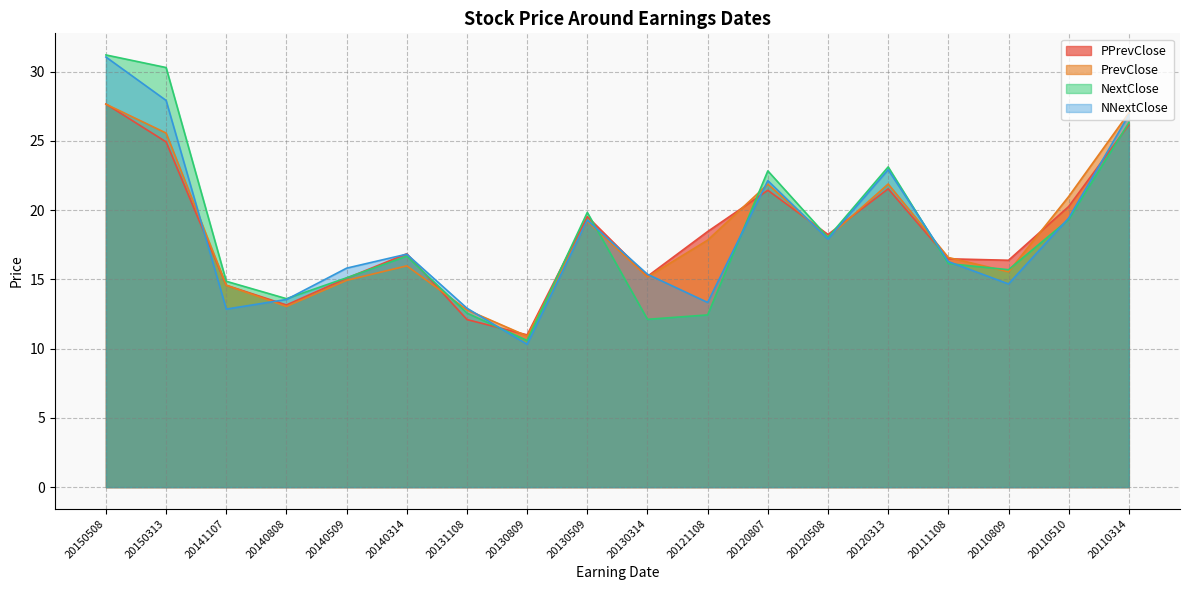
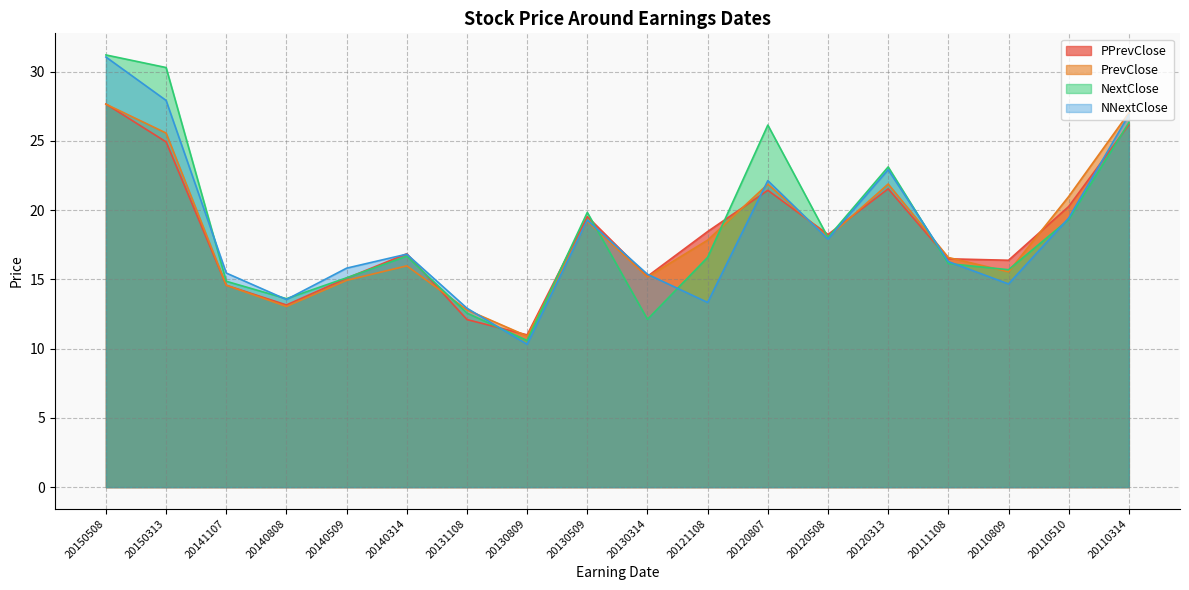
  {
    "NextClose": {
      "20150313": 30.3,
      "20141107": 14.9,
      "20131108": 12.6,
      "20130809": 10.6,
      "20130509": 19.8,
      "20130314": 12.1,
-     "20121108": 12.4,
-     "20120807": 22.8,
+     "20121108": 16.6,
+     "20120807": 26.1,
      "20120313": 23.1
    },
    "NNextClose": {
      "20150313": 27.9,
-     "20141107": 12.9,
+     "20141107": 15.5,
      "20140509": 15.8,
      "20130809": 10.3,
      "20121108": 13.3,
      "20120807": 22.1,
      "20120313": 22.9,
      "20110809": 14.7
    }
  }
